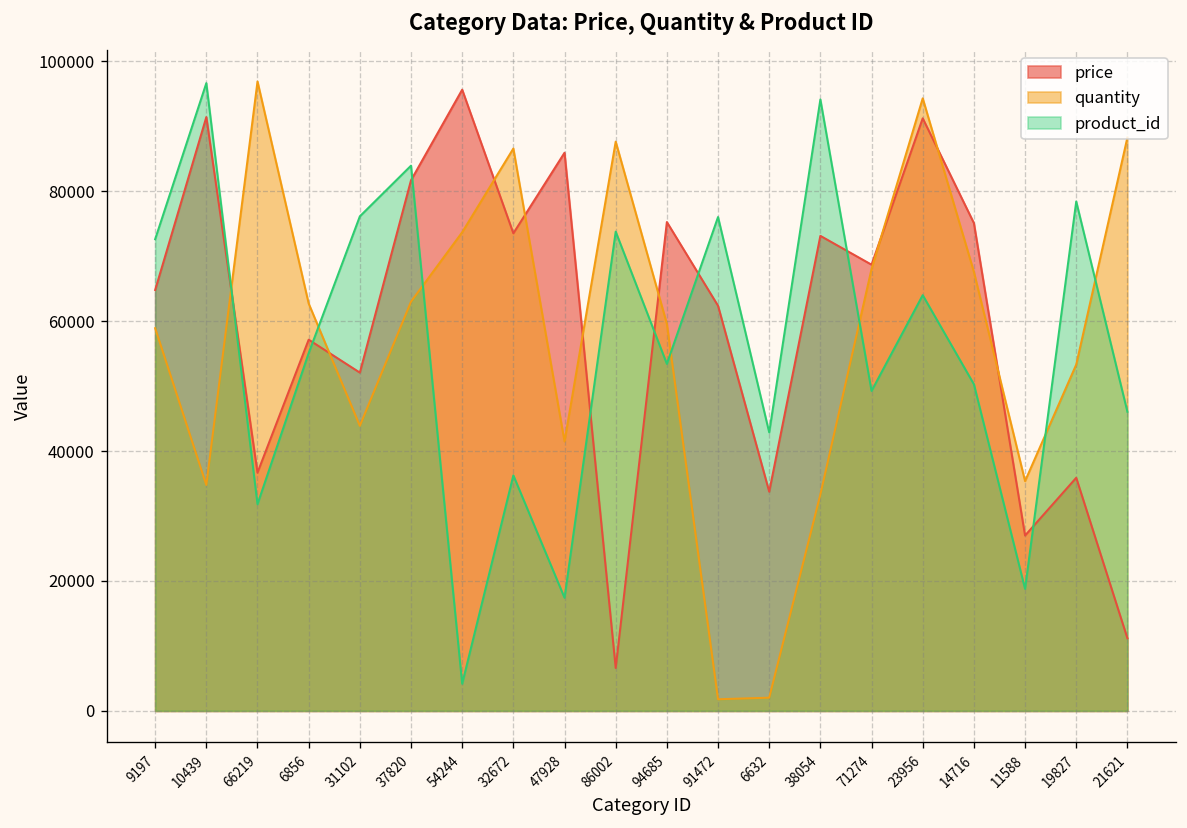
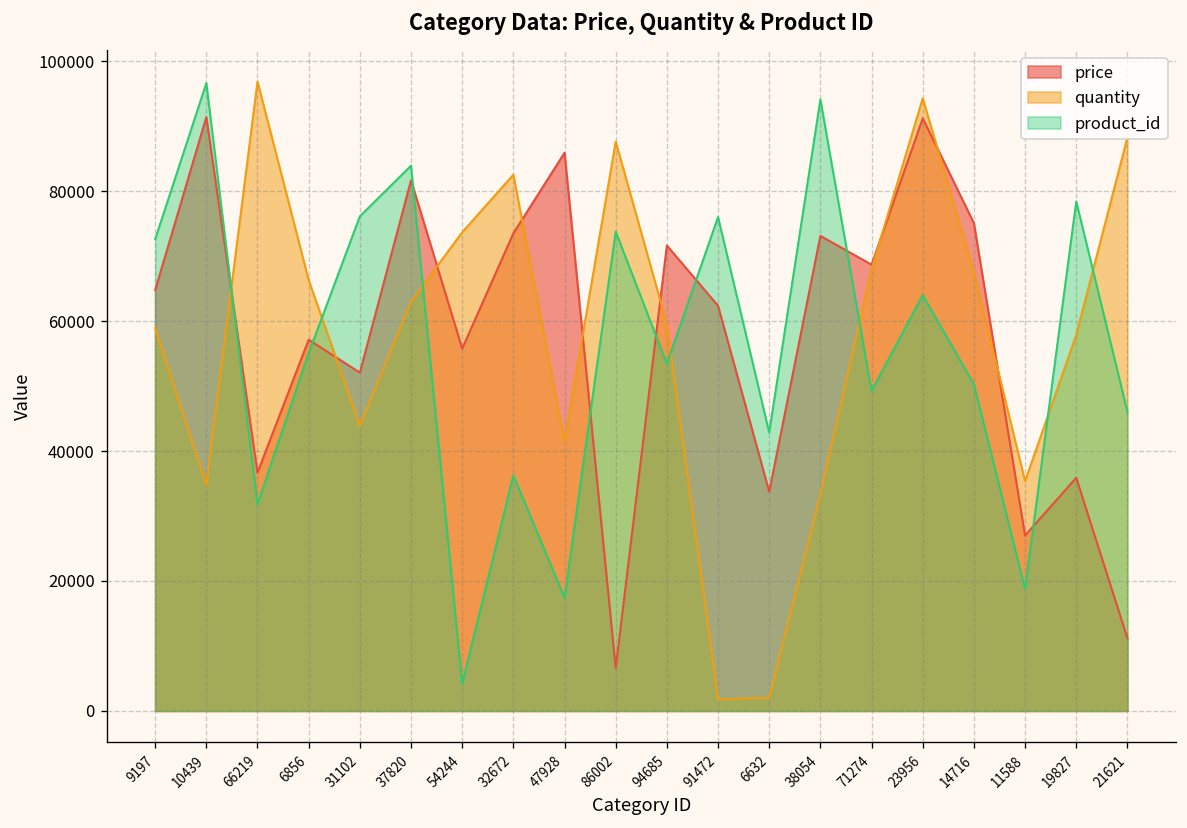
  {
    "price": {
      "9197": 65000,
      "10439": 91000,
      "66219": 37000,
      "6856": 57000,
      "31102": 52000,
      "37820": 82000,
-     "54244": 96000,
+     "54244": 56000,
      "32672": 74000,
      "47928": 86000,
      "86002": 7000,
-     "94685": 75000,
+     "94685": 72000,
      "91472": 62000,
      "6632": 34000,
      "38054": 73000,
      "71274": 69000,
      "23956": 91000,
      "14716": 75000,
      "11588": 27000,
      "19827": 36000,
      "21621": 11000
    },
    "quantity": {
      "9197": 59000,
      "10439": 35000,
      "66219": 97000,
-     "6856": 63000,
+     "6856": 66000,
      "31102": 44000,
      "37820": 63000,
      "54244": 74000,
-     "32672": 87000,
+     "32672": 83000,
      "47928": 41000,
      "86002": 88000,
      "94685": 60000,
      "91472": 2000,
      "6632": 2000,
      "38054": 33000,
      "71274": 68000,
      "23956": 94000,
      "14716": 68000,
      "11588": 35000,
-     "19827": 53000
+     "19827": 58000
    },
    "product_id": {
      "9197": 73000,
      "10439": 97000,
      "66219": 32000,
      "6856": 55000,
      "31102": 76000,
      "37820": 84000,
      "54244": 4000,
      "32672": 36000,
      "47928": 17000,
      "86002": 74000,
      "94685": 53000,
      "91472": 76000,
      "6632": 43000,
      "38054": 94000,
      "71274": 49000,
      "23956": 64000,
      "14716": 50000,
      "11588": 19000,
      "19827": 78000,
      "21621": 46000
    }
  }
